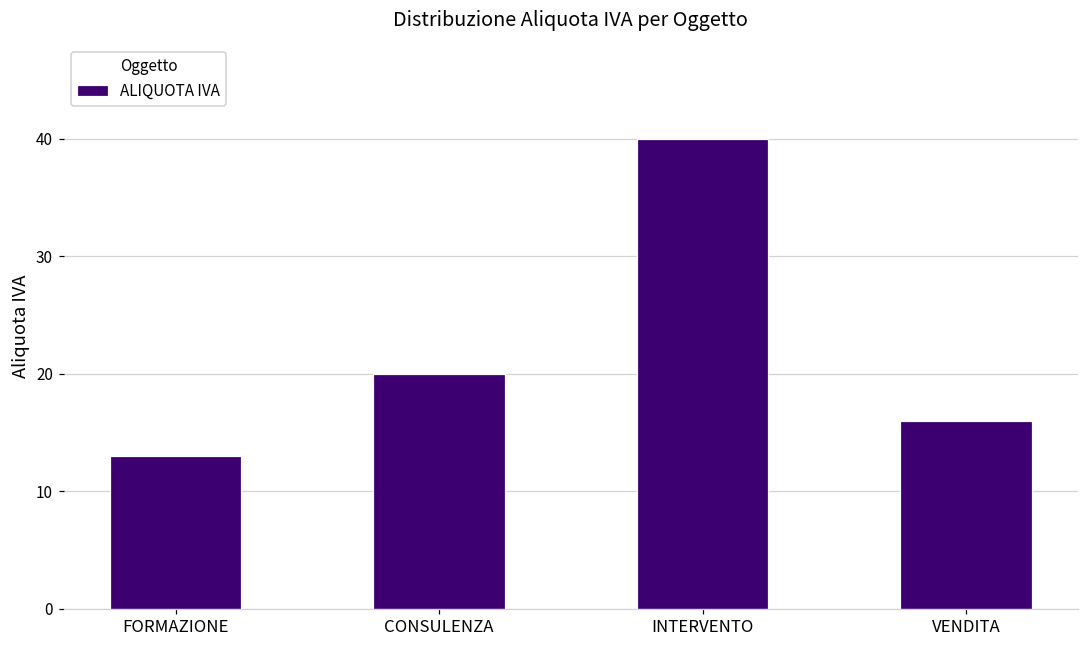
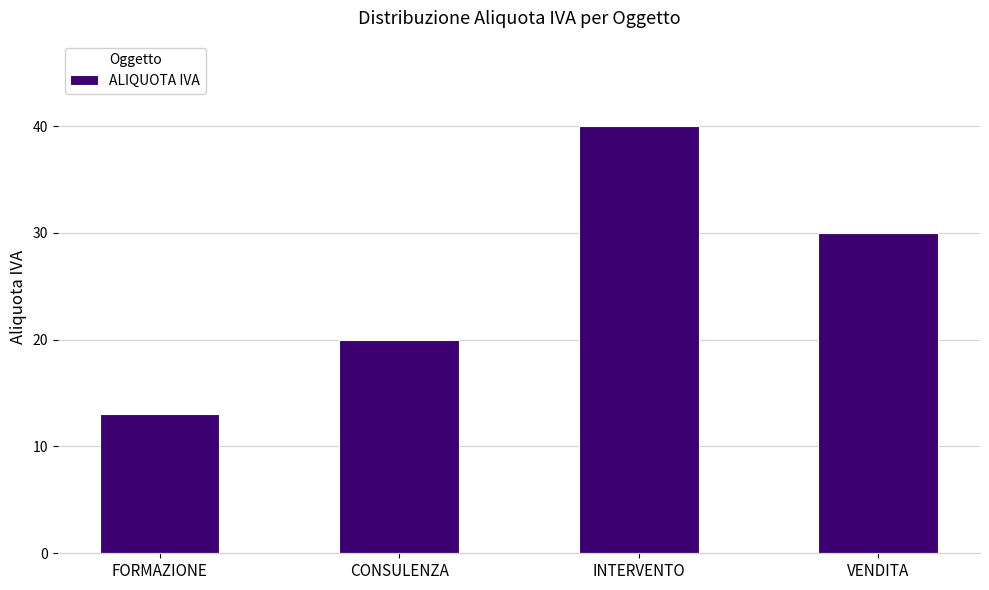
  {
    "FORMAZIONE": 13,
    "CONSULENZA": 20,
    "INTERVENTO": 40,
-   "VENDITA": 16
+   "VENDITA": 30
  }
